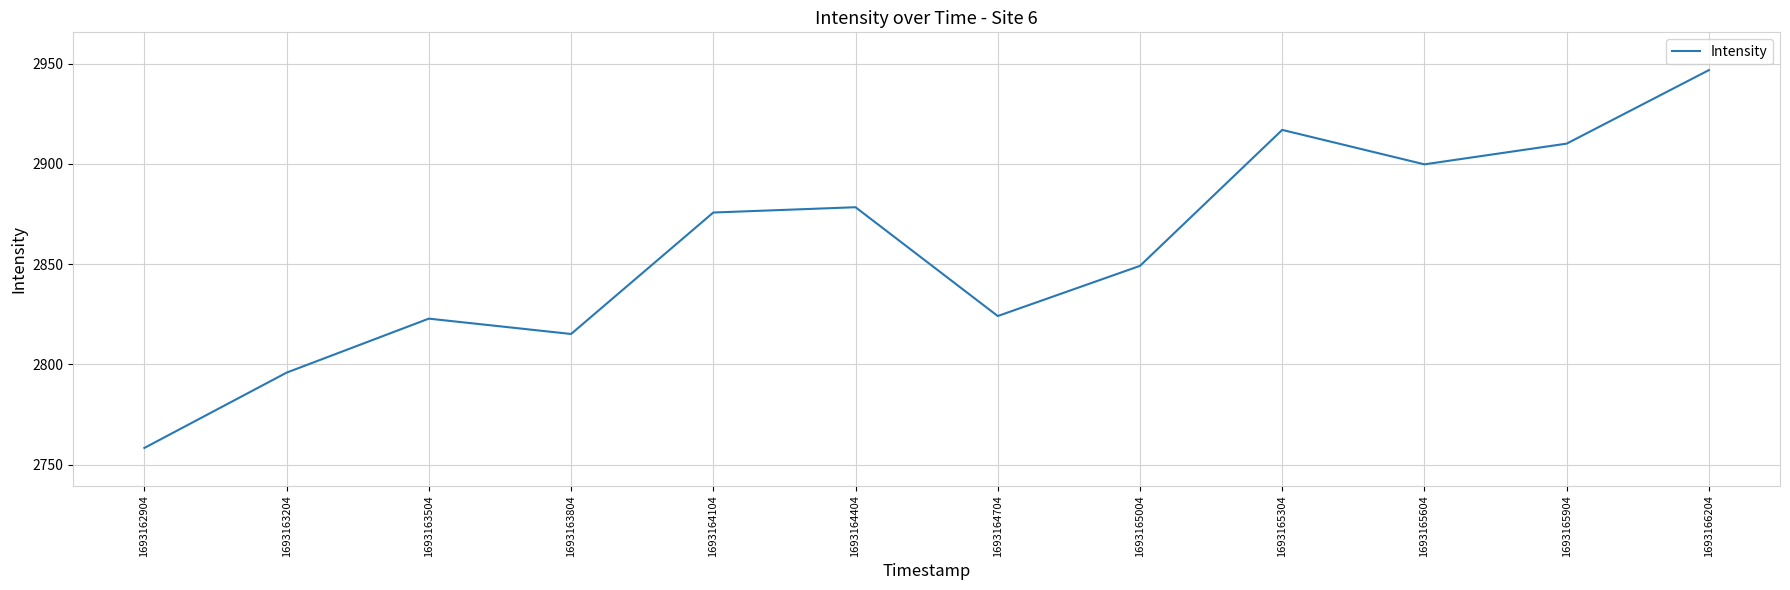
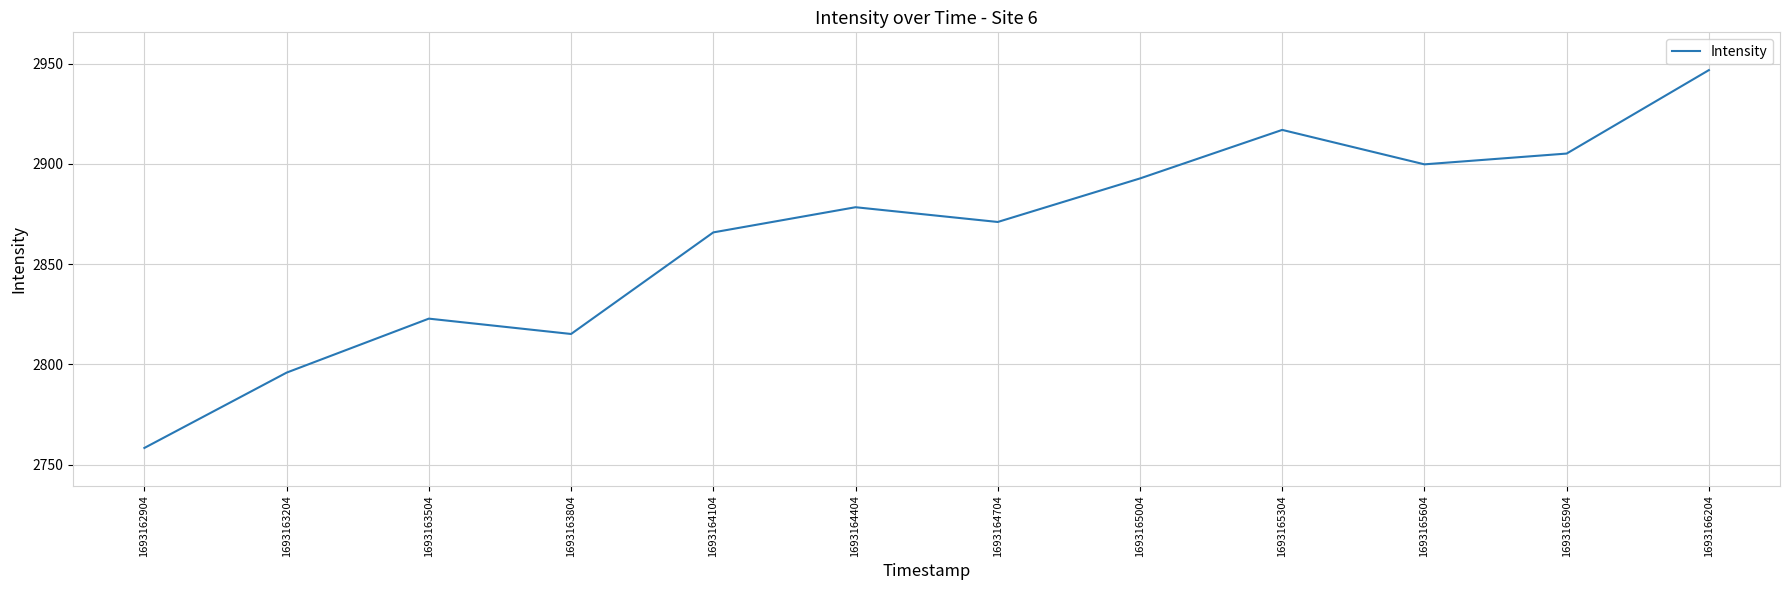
  {
    "1693162904": 2758,
    "1693163204": 2796,
    "1693163504": 2823,
    "1693163804": 2815,
-   "1693164104": 2876,
+   "1693164104": 2866,
    "1693164404": 2878,
-   "1693164704": 2824,
-   "1693165004": 2849,
+   "1693164704": 2871,
+   "1693165004": 2893,
    "1693165304": 2917,
    "1693165604": 2900,
-   "1693165904": 2910,
+   "1693165904": 2905,
    "1693166204": 2947
  }
